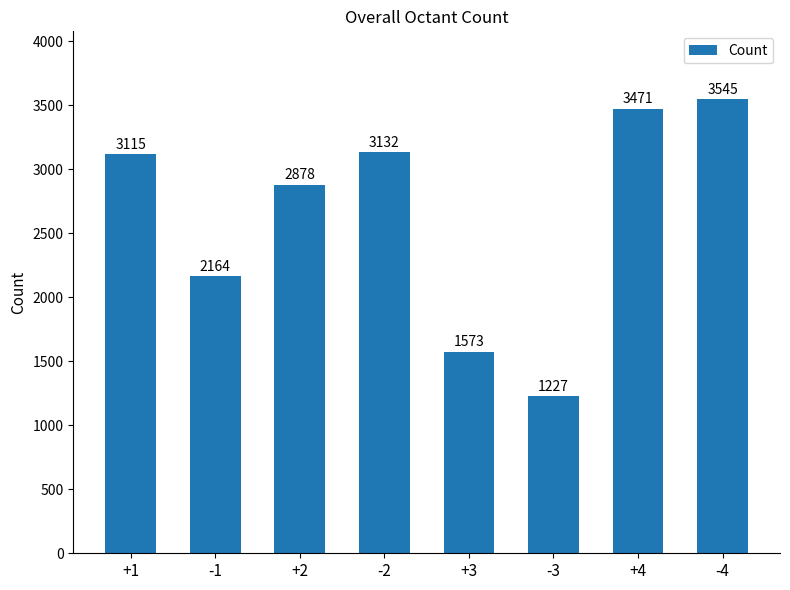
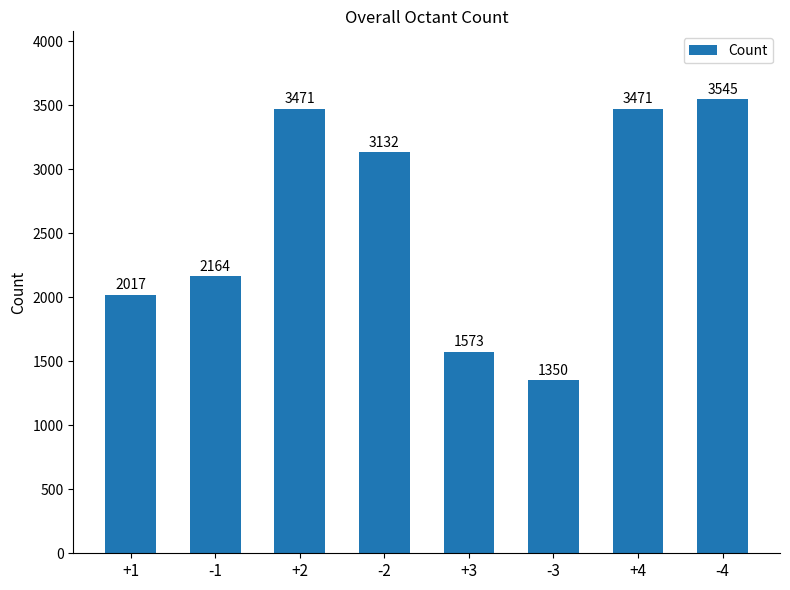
  {
-   "+1": 3115,
+   "+1": 2017,
    "-1": 2164,
-   "+2": 2878,
+   "+2": 3471,
    "-2": 3132,
    "+3": 1573,
-   "-3": 1227,
+   "-3": 1350,
    "+4": 3471,
    "-4": 3545
  }
